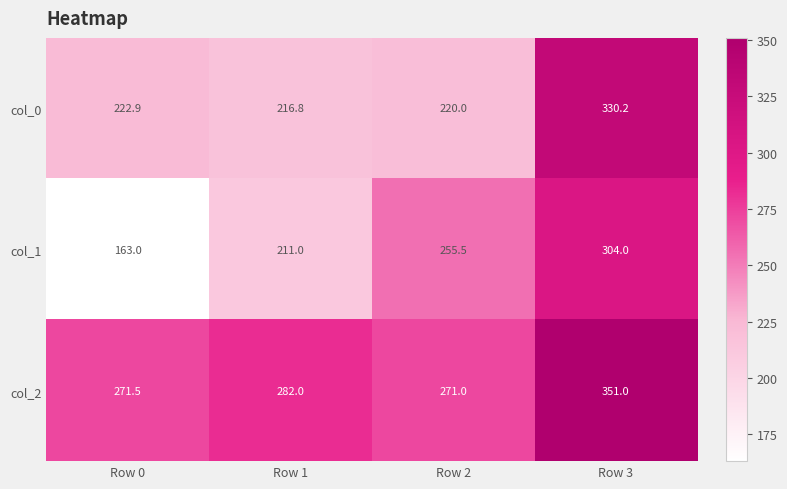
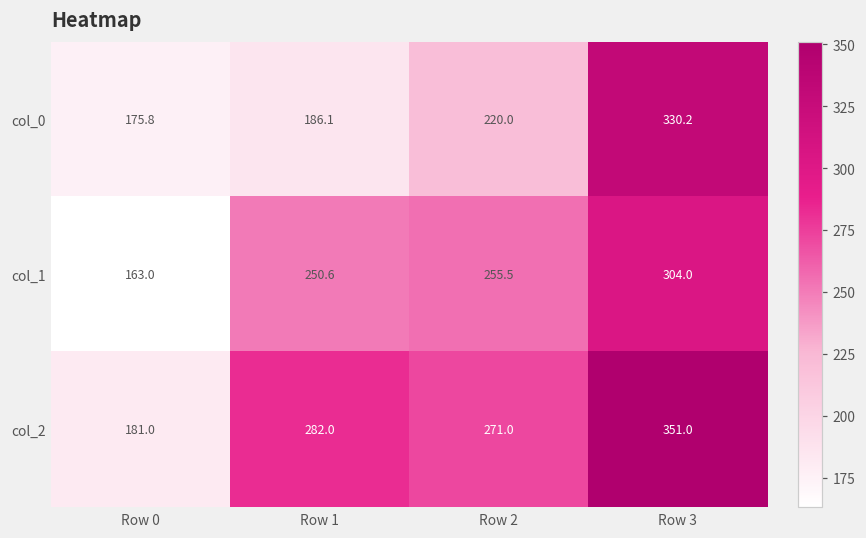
  {
    "col_0": {
-     "Row 0": 222.9,
-     "Row 1": 216.8,
+     "Row 0": 175.8,
+     "Row 1": 186.1,
      "Row 2": 220.0,
      "Row 3": 330.2
    },
    "col_1": {
      "Row 0": 163.0,
-     "Row 1": 211.0,
+     "Row 1": 250.6,
      "Row 2": 255.5,
      "Row 3": 304.0
    },
    "col_2": {
-     "Row 0": 271.5,
+     "Row 0": 181.0,
      "Row 1": 282.0,
      "Row 2": 271.0,
      "Row 3": 351.0
    }
  }
